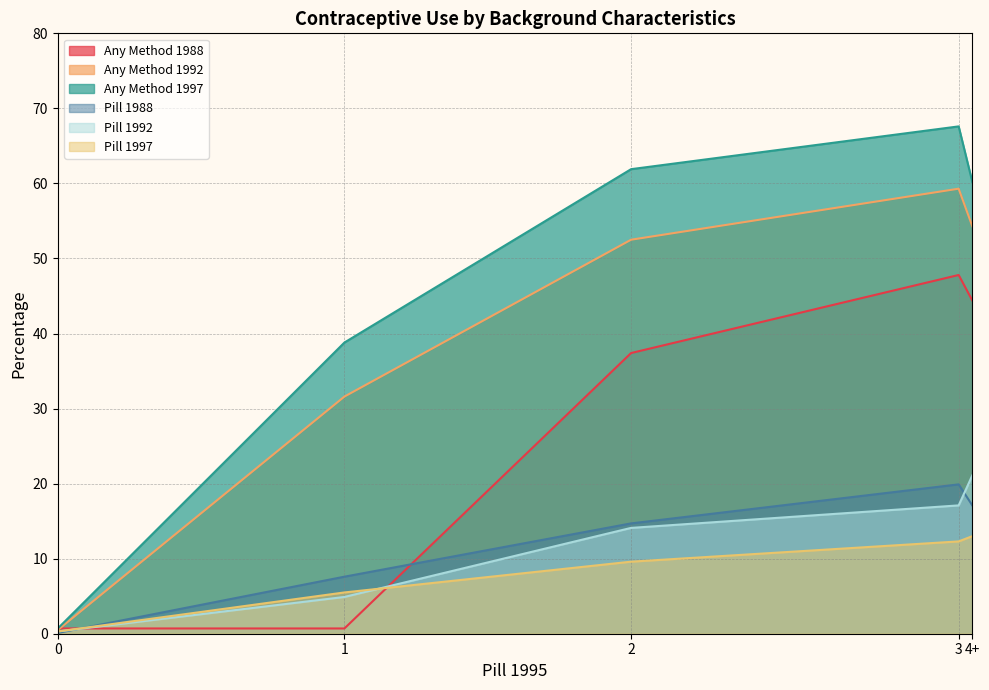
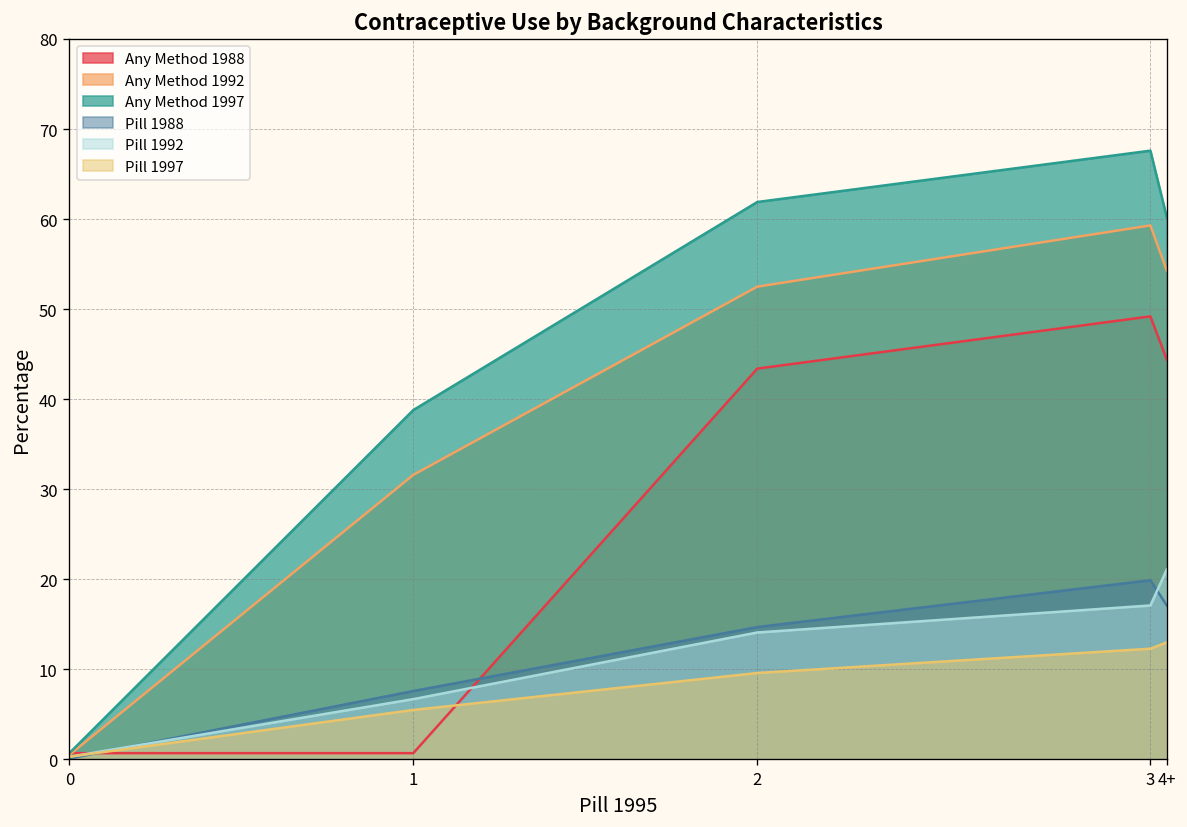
  {
    "Any Method 1988": {
      "1": 1,
-     "2": 37,
-     "3": 48,
+     "2": 43,
+     "3": 49,
      "4+": 44
    },
    "Pill 1992": {
-     "1": 5,
+     "1": 7,
      "2": 14,
      "3": 17,
      "4+": 21
    }
  }
